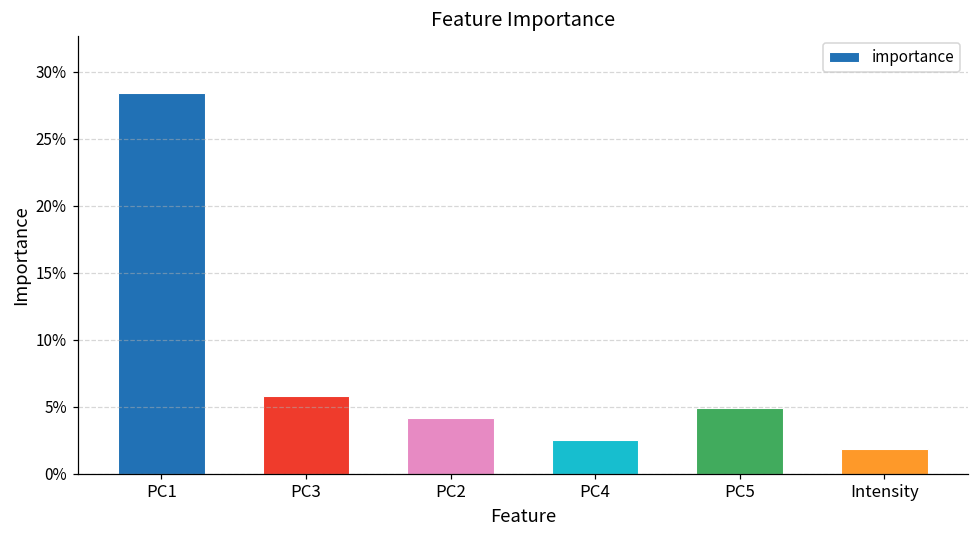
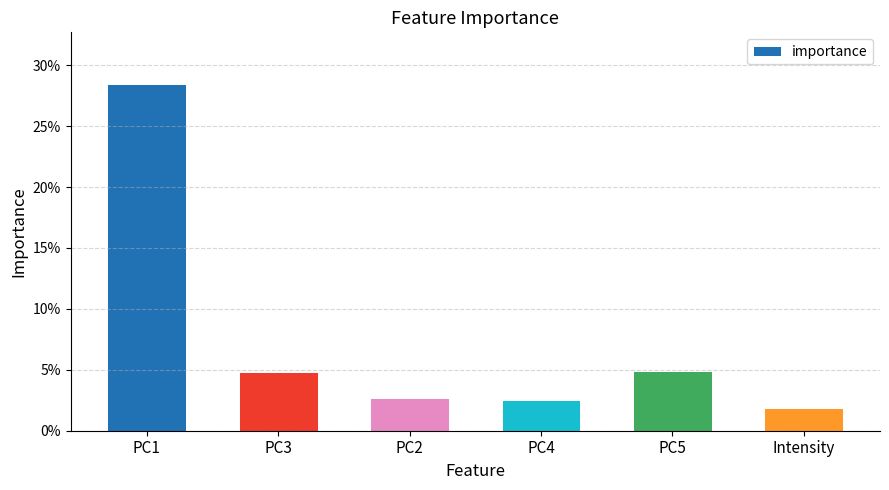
  {
    "PC1": "28.4%",
-   "PC3": "5.8%",
-   "PC2": "4.1%",
+   "PC3": "4.8%",
+   "PC2": "2.7%",
    "PC4": "2.6%",
    "PC5": "4.9%",
    "Intensity": "1.9%"
  }
